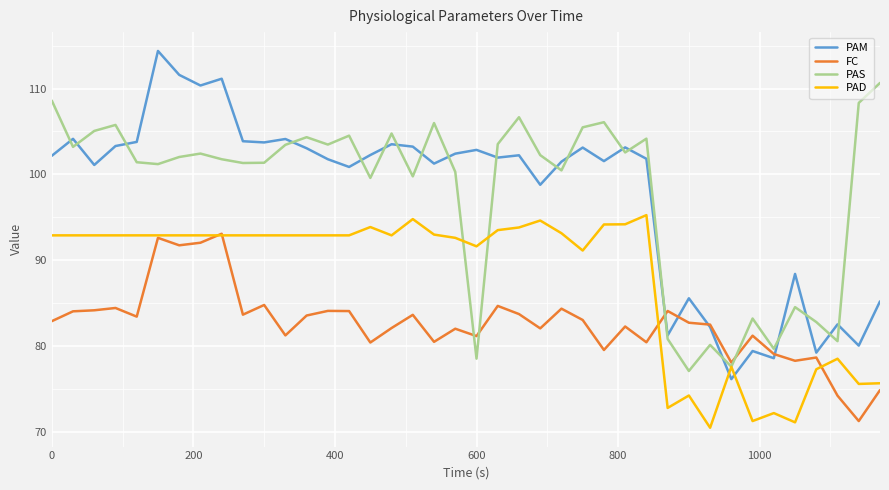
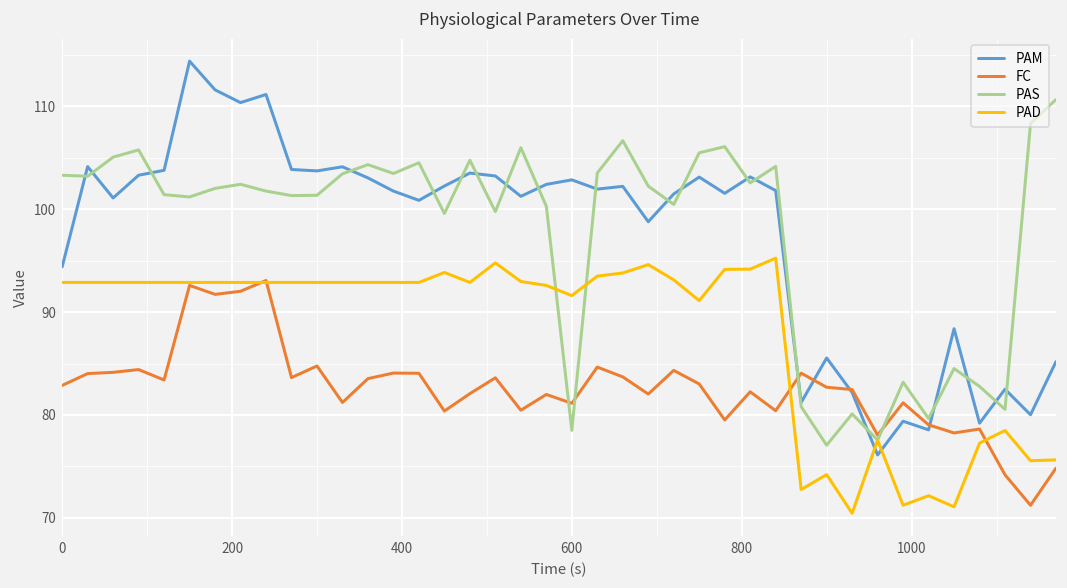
  {
    "PAM": {
-     "0": 102,
+     "0": 94,
      "600": 103
    },
    "FC": {
      "0": 83,
      "600": 81
    },
    "PAS": {
-     "0": 109,
+     "0": 103,
      "600": 79
    },
    "PAD": {
      "0": 93,
      "600": 92
    }
  }
